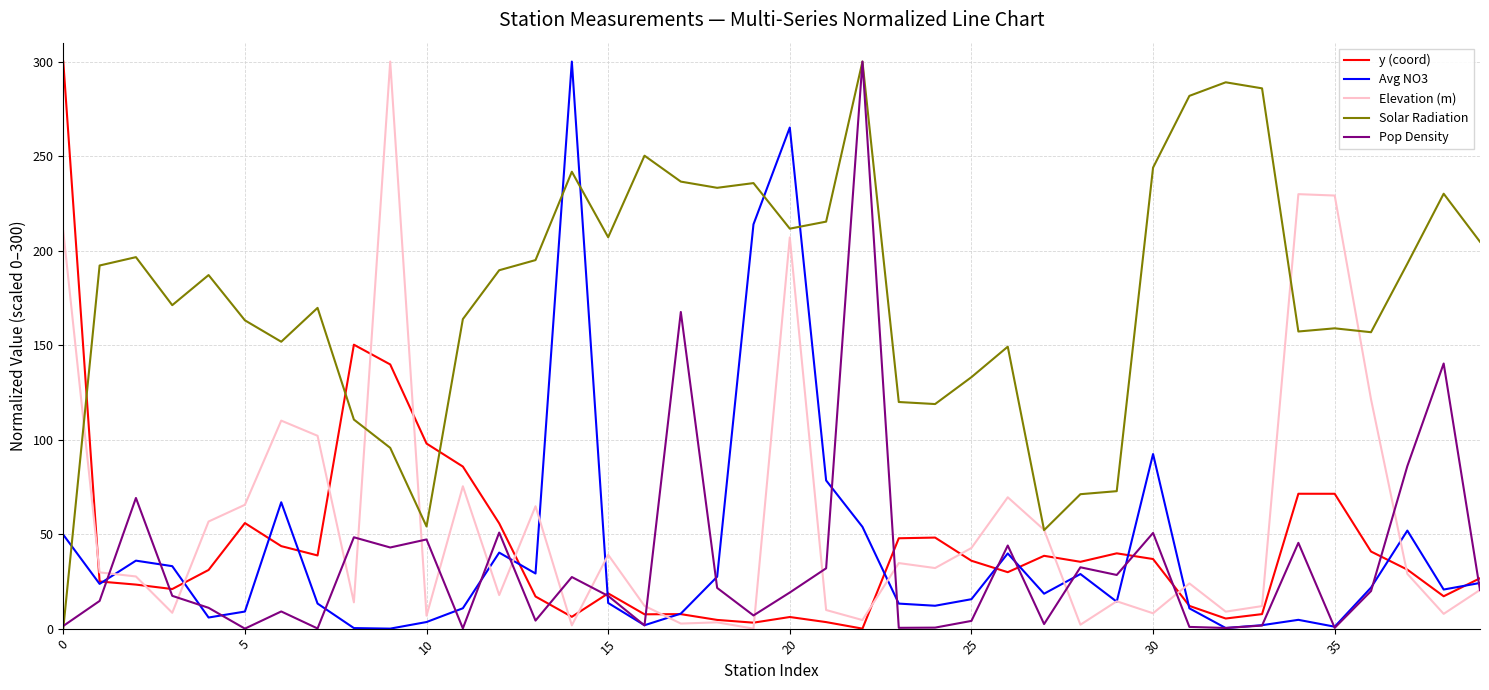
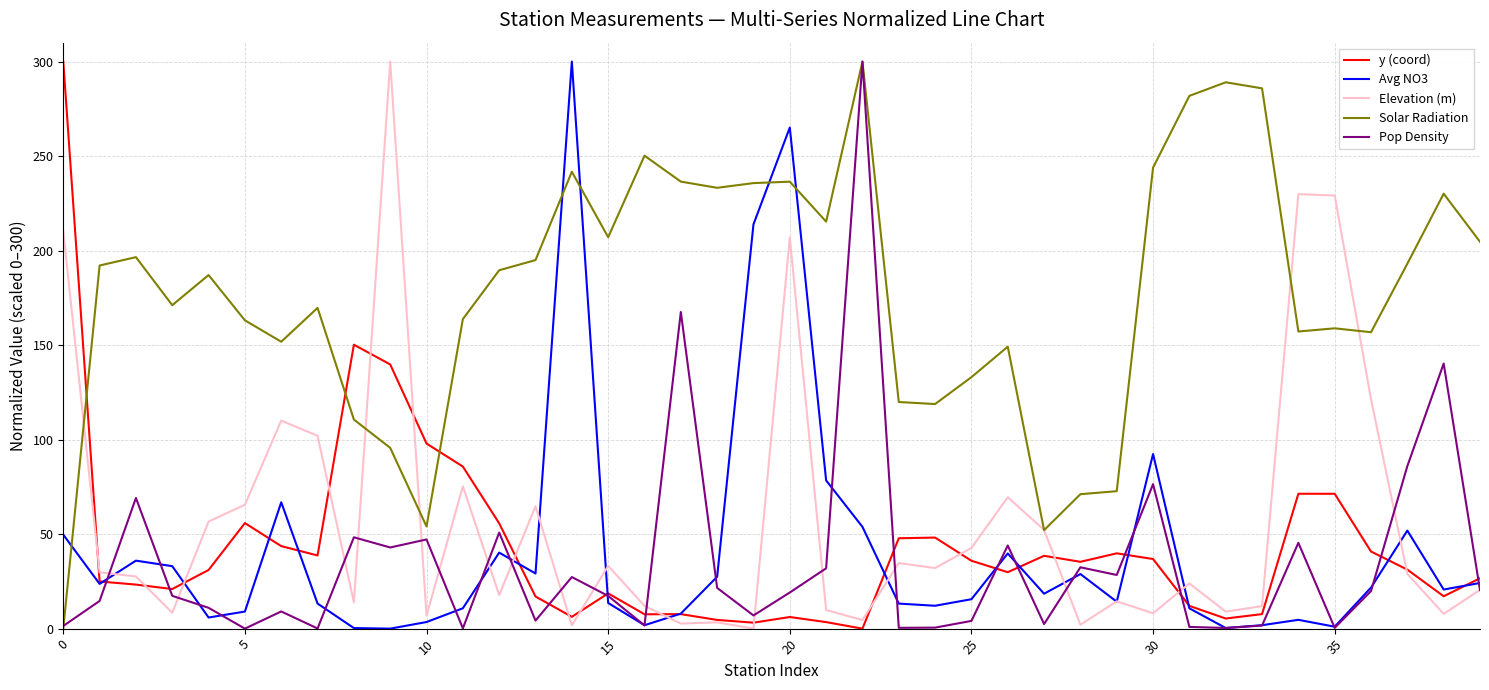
  {
    "y (coord)": {
      "0": 300,
      "5": 56,
      "10": 98,
      "20": 6,
      "25": 36,
      "30": 37,
      "35": 71
    },
    "Avg NO3": {
      "0": 50,
      "5": 9,
      "10": 3,
      "15": 14,
      "20": 265,
      "25": 16,
      "30": 92
    },
    "Elevation (m)": {
      "0": 210,
      "5": 66,
      "10": 7,
-     "15": 39,
+     "15": 33,
      "20": 207,
      "25": 43,
      "30": 8,
      "35": 229
    },
    "Solar Radiation": {
      "0": 0,
      "5": 163,
      "10": 54,
      "15": 207,
-     "20": 212,
+     "20": 236,
      "25": 133,
      "30": 244,
      "35": 159
    },
    "Pop Density": {
      "0": 1,
      "5": 0,
      "10": 47,
      "20": 19,
      "25": 4,
-     "30": 51
+     "30": 76
    }
  }
